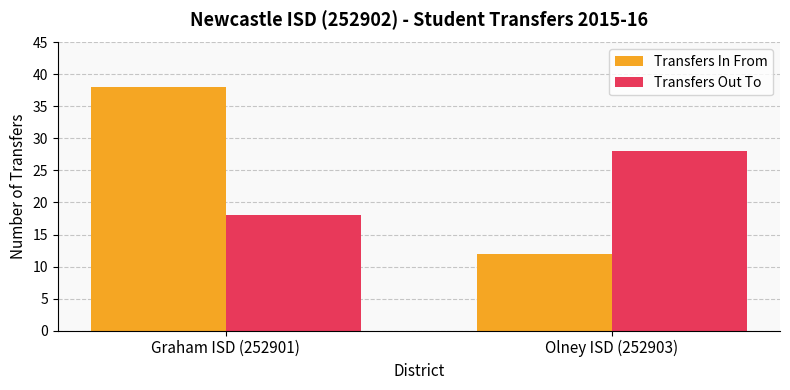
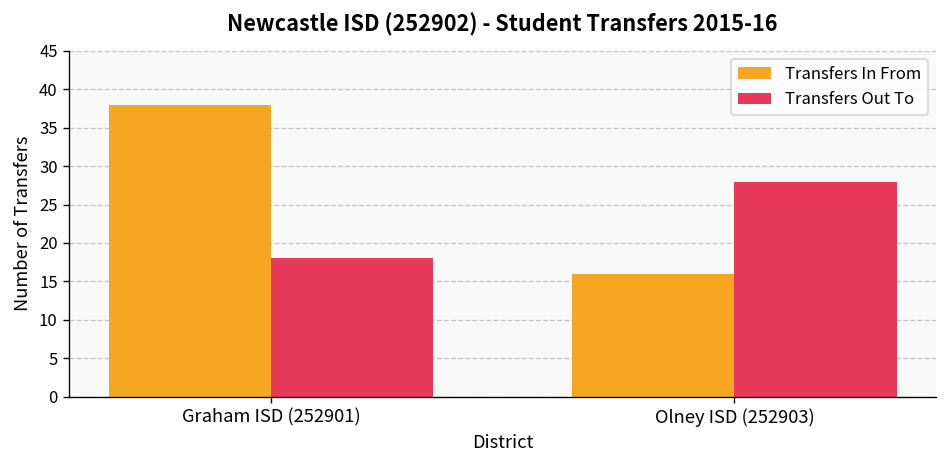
  {
    "Transfers In From": {
      "Graham ISD (252901)": 38,
-     "Olney ISD (252903)": 12
+     "Olney ISD (252903)": 16
    },
    "Transfers Out To": {
      "Graham ISD (252901)": 18,
      "Olney ISD (252903)": 28
    }
  }
